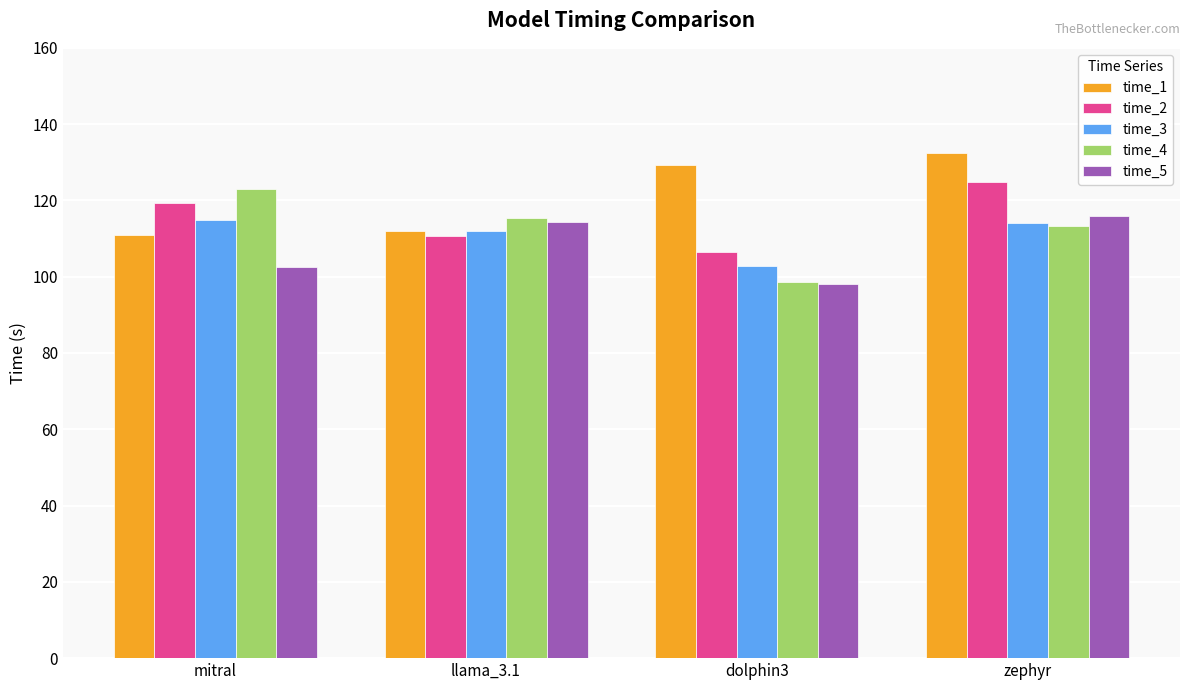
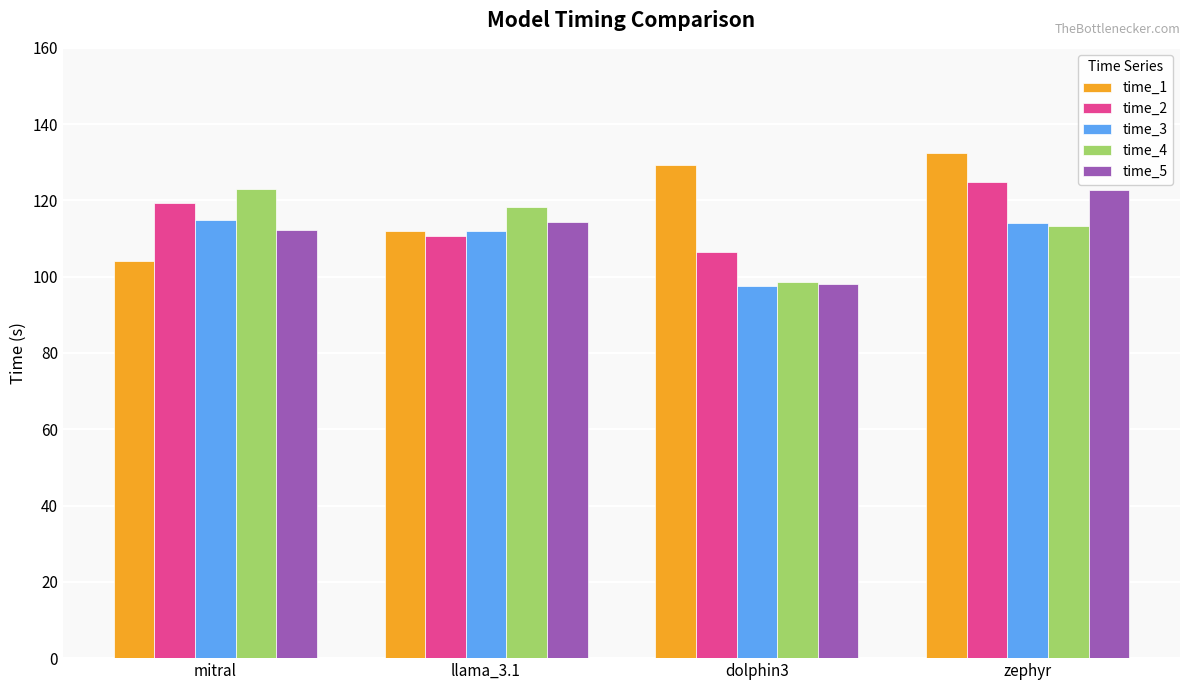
  {
    "time_1": {
-     "mitral": 111,
+     "mitral": 104,
      "llama_3.1": 112,
      "dolphin3": 129,
      "zephyr": 133
    },
    "time_2": {
      "mitral": 119,
      "llama_3.1": 111,
      "dolphin3": 107,
      "zephyr": 125
    },
    "time_3": {
      "mitral": 115,
      "llama_3.1": 112,
-     "dolphin3": 103,
+     "dolphin3": 98,
      "zephyr": 114
    },
    "time_4": {
      "mitral": 123,
-     "llama_3.1": 115,
+     "llama_3.1": 118,
      "dolphin3": 99,
      "zephyr": 113
    },
    "time_5": {
-     "mitral": 103,
+     "mitral": 112,
      "llama_3.1": 114,
      "dolphin3": 98,
-     "zephyr": 116
+     "zephyr": 123
    }
  }
